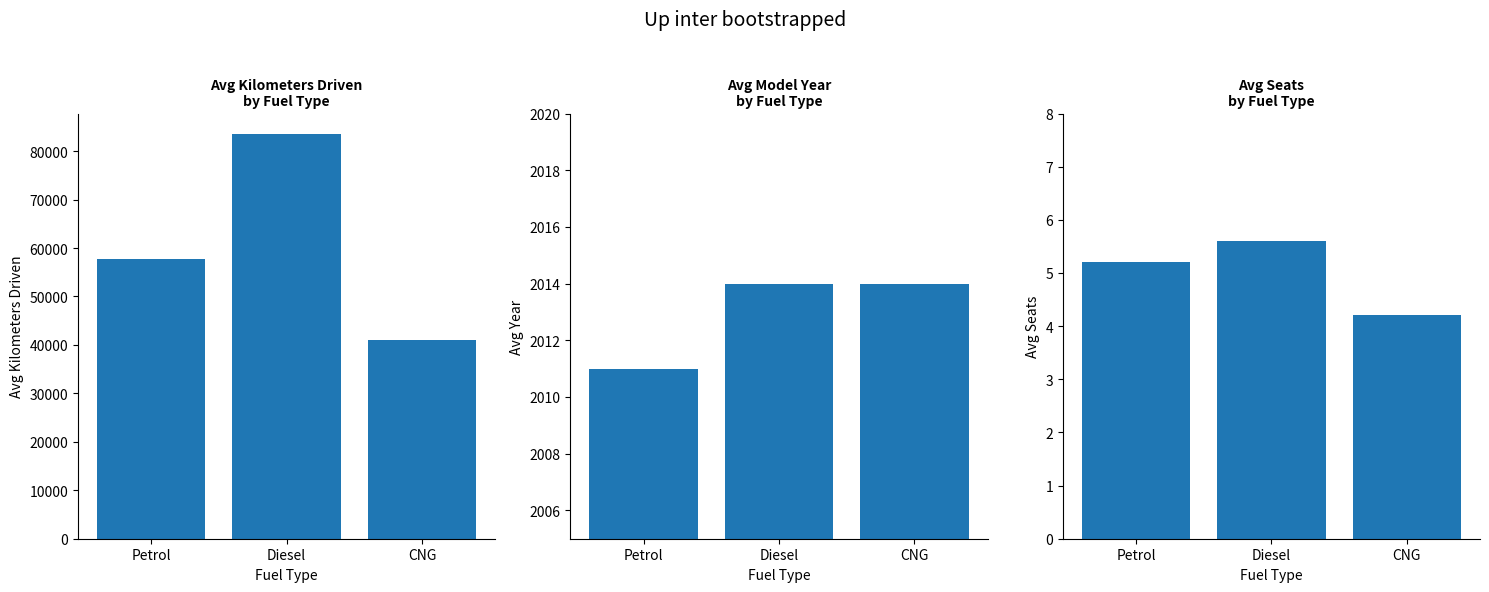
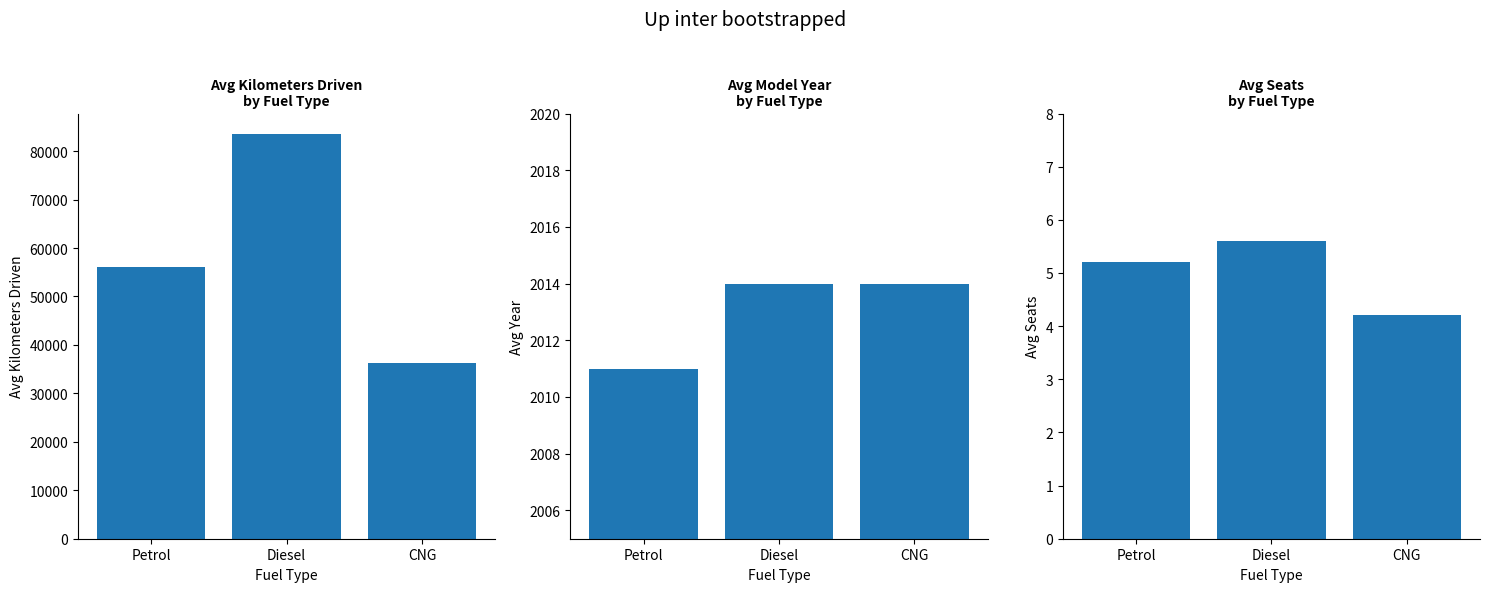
  {
    "Avg Kilometers Driven by Fuel Type": {
-     "Petrol": 58000,
+     "Petrol": 56000,
      "Diesel": 84000,
-     "CNG": 41000
+     "CNG": 36000
    },
    "Avg Model Year by Fuel Type": {
      "Petrol": 2011.0,
      "Diesel": 2014.0,
      "CNG": 2014.0
    },
    "Avg Seats by Fuel Type": {
      "Petrol": 5.2,
      "Diesel": 5.6,
      "CNG": 4.2
    }
  }
